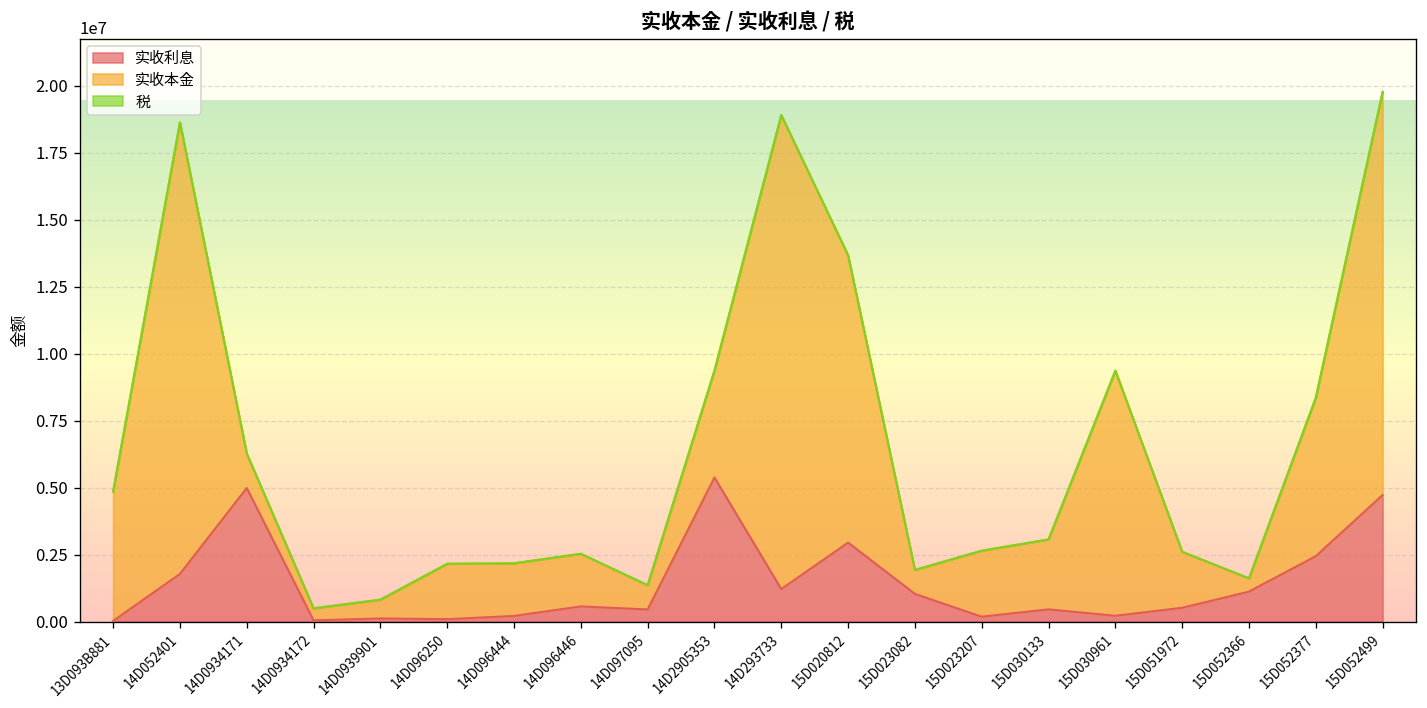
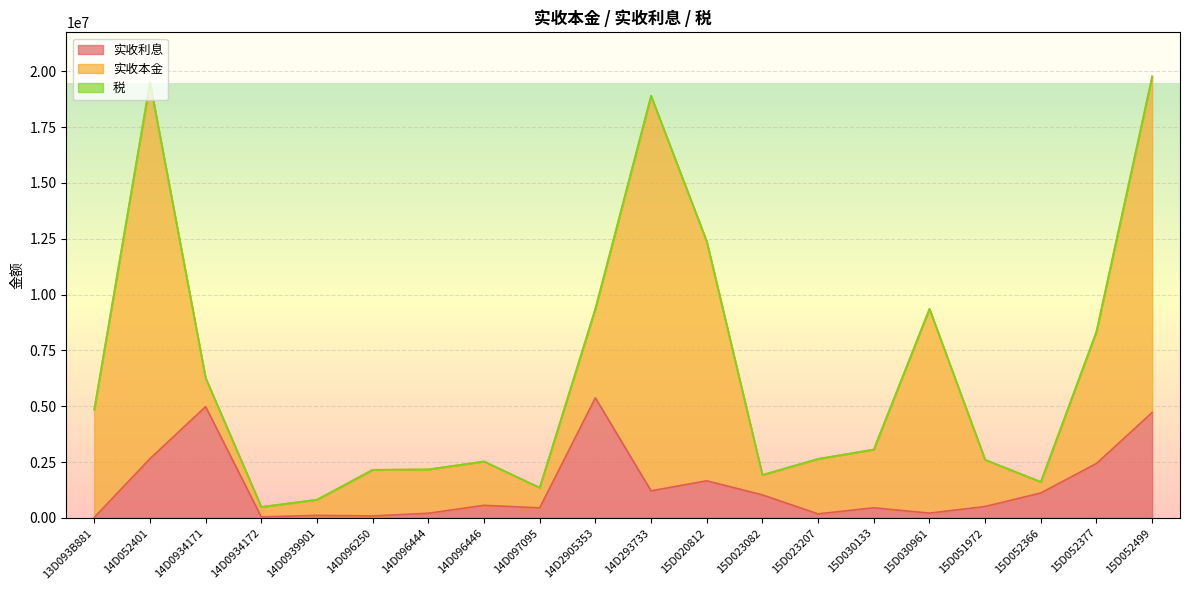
  {
    "实收利息": {
      "13D093B881": 0,
-     "14D052401": 1800000,
+     "14D052401": 2700000,
      "14D0934171": 5000000,
      "14D0934172": 0,
      "14D0939901": 100000,
      "14D096250": 100000,
      "14D096444": 200000,
      "14D096446": 600000,
      "14D097095": 500000,
      "14D2905353": 5400000,
      "14D293733": 1200000,
-     "15D020812": 2900000,
+     "15D020812": 1700000,
      "15D023082": 1000000,
      "15D023207": 200000,
      "15D030133": 500000,
      "15D030961": 200000,
      "15D051972": 500000,
      "15D052366": 1100000,
      "15D052377": 2400000,
      "15D052499": 4700000
    }
  }
